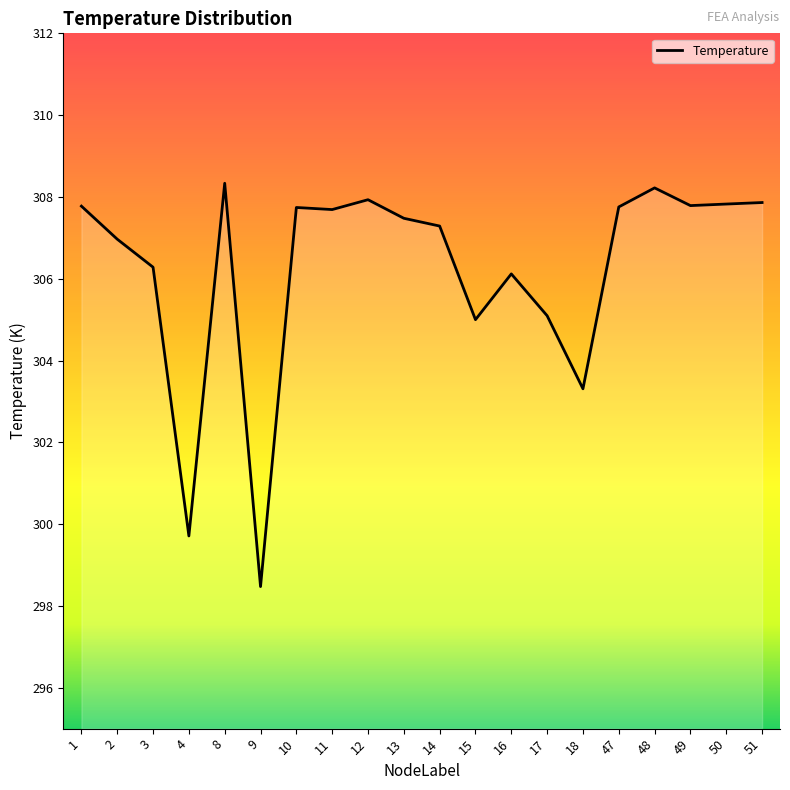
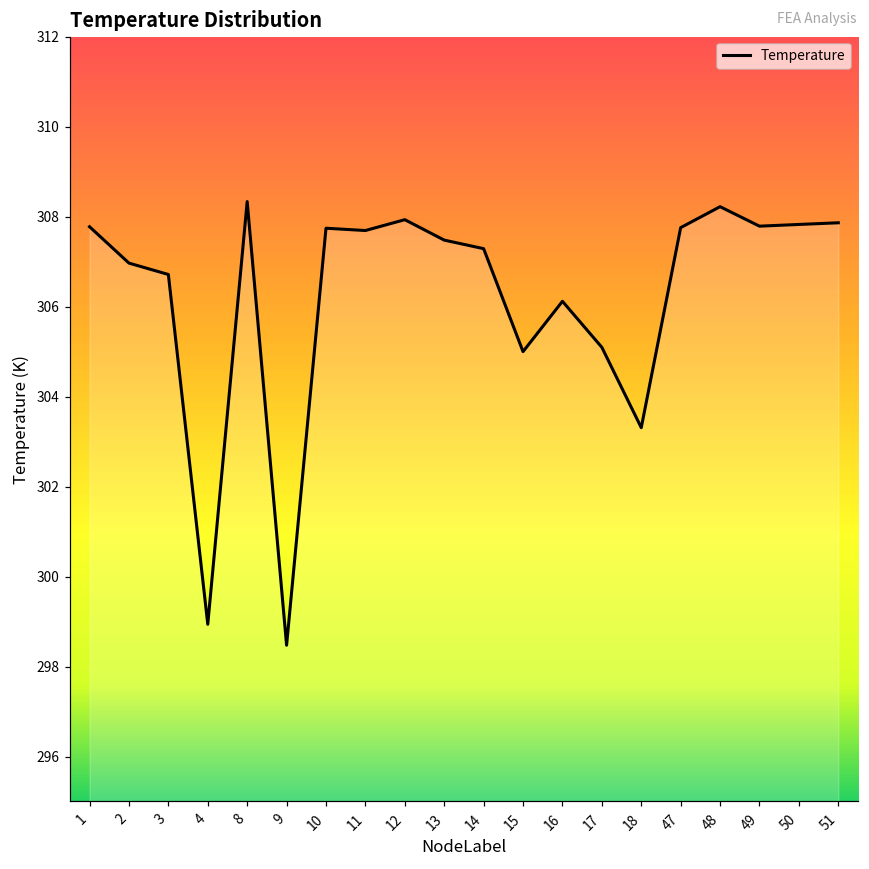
  {
    "1": 307.8,
    "2": 307.0,
-   "3": 306.3,
-   "4": 299.7,
+   "3": 306.7,
+   "4": 298.9,
    "8": 308.3,
    "9": 298.5,
    "10": 307.7,
    "11": 307.7,
    "12": 307.9,
    "13": 307.5,
    "14": 307.3,
    "15": 305.0,
    "16": 306.1,
    "17": 305.1,
    "18": 303.3,
    "47": 307.8,
    "48": 308.2,
    "49": 307.8,
    "50": 307.8,
    "51": 307.9
  }
